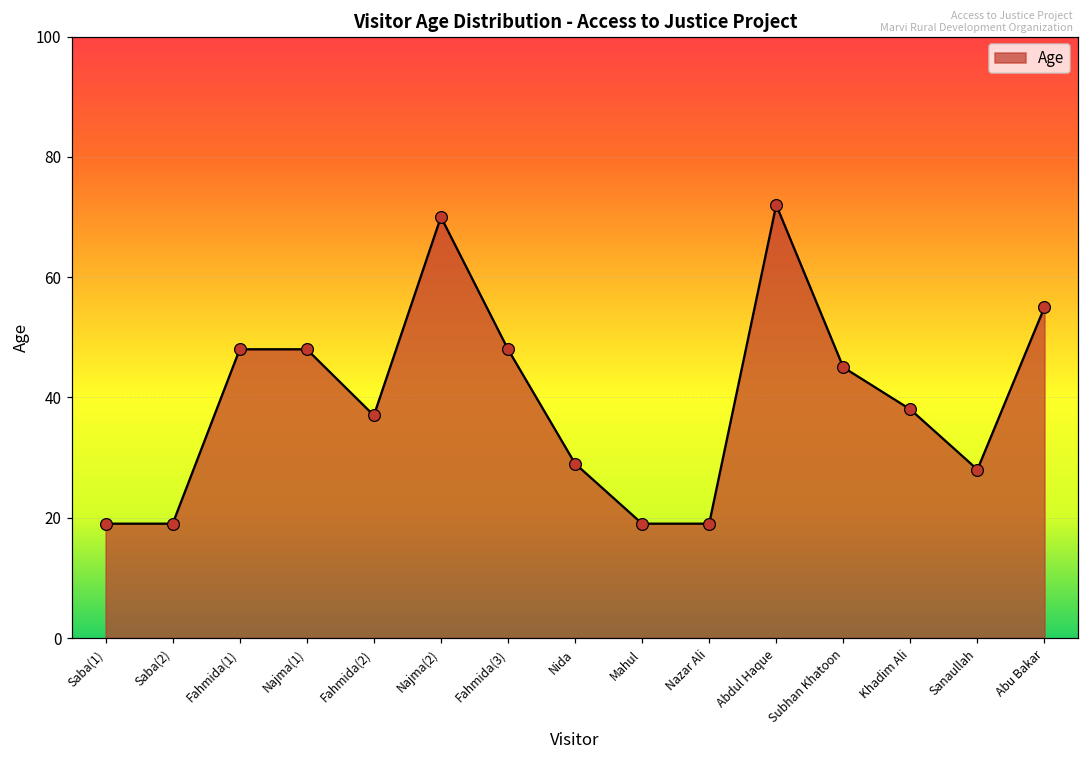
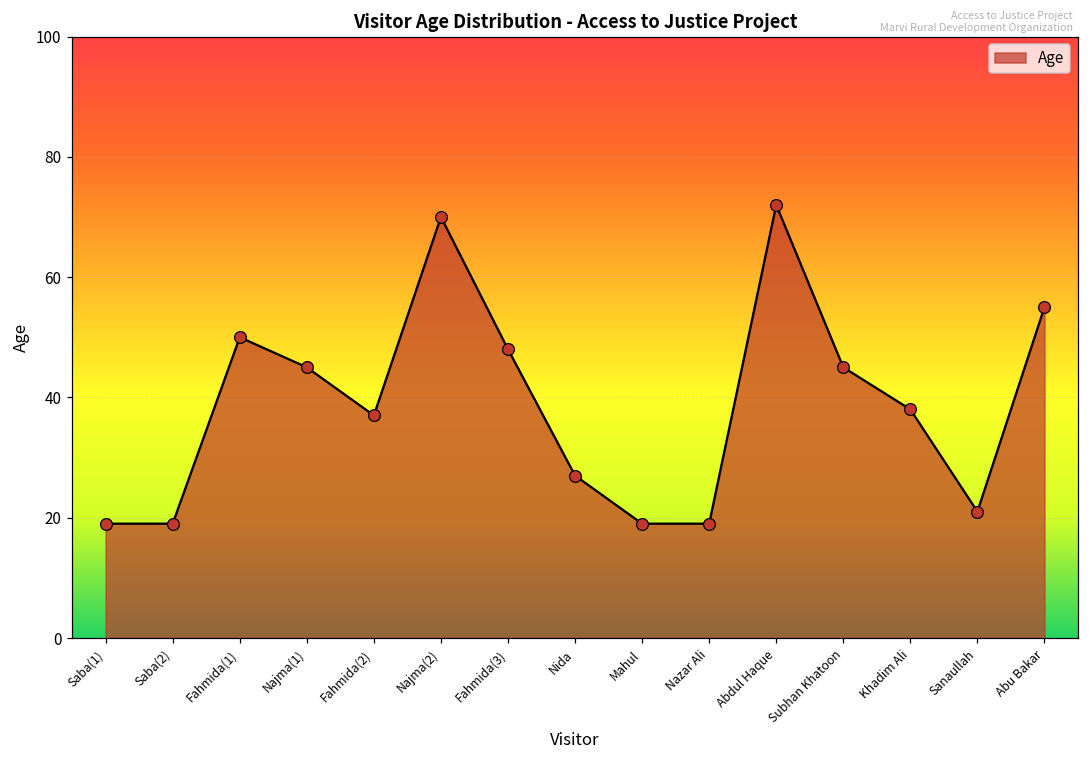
  {
    "Saba(1)": 19,
    "Saba(2)": 19,
-   "Fahmida(1)": 48,
-   "Najma(1)": 48,
+   "Fahmida(1)": 50,
+   "Najma(1)": 45,
    "Fahmida(2)": 37,
    "Najma(2)": 70,
    "Fahmida(3)": 48,
-   "Nida": 29,
+   "Nida": 27,
    "Mahul": 19,
    "Nazar Ali": 19,
    "Abdul Haque": 72,
    "Subhan Khatoon": 45,
    "Khadim Ali": 38,
-   "Sanaullah": 28,
+   "Sanaullah": 21,
    "Abu Bakar": 55
  }
